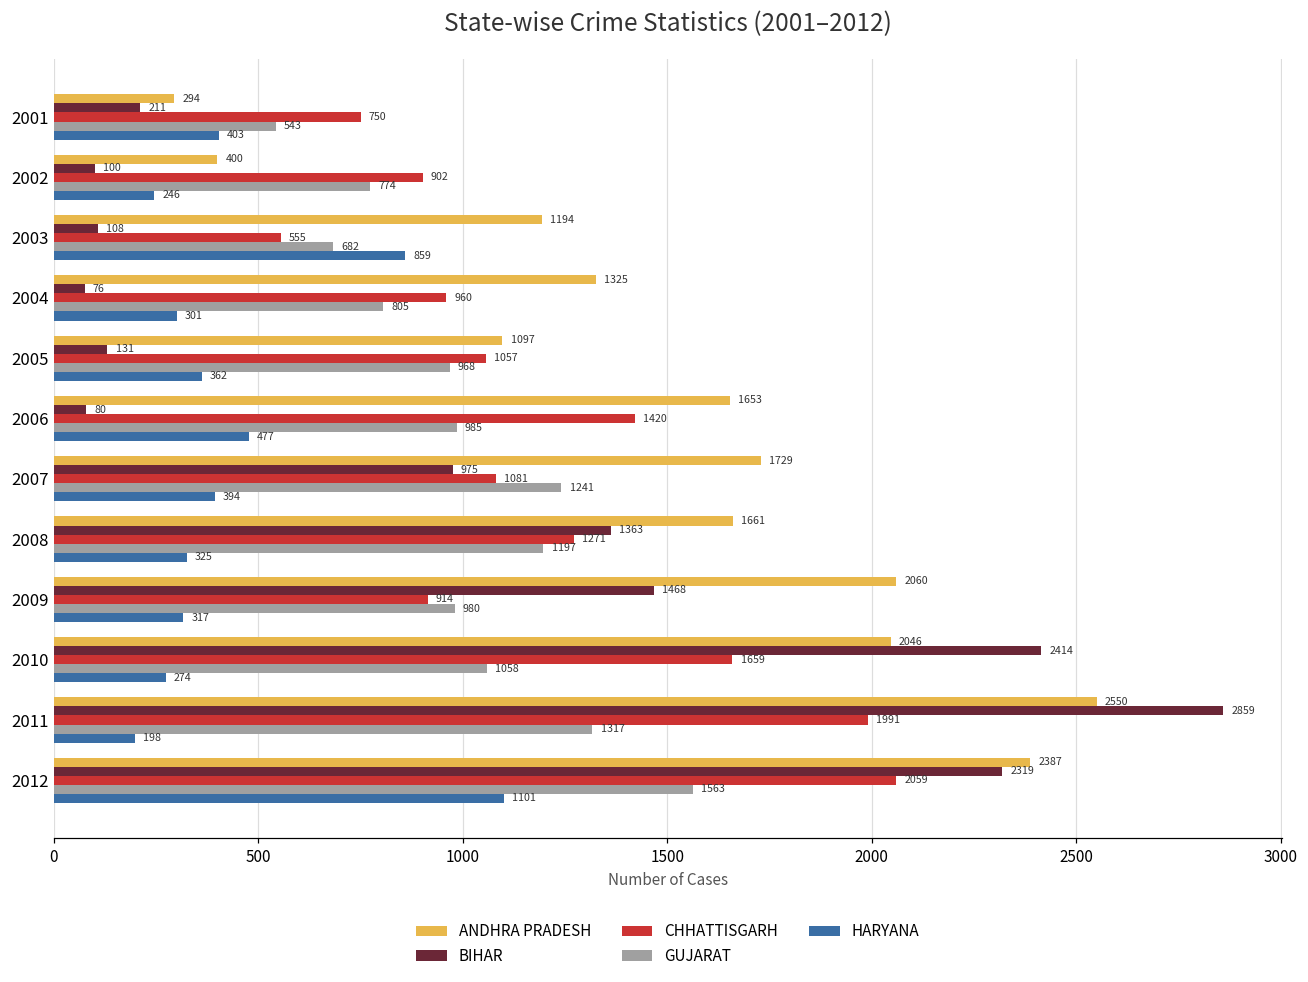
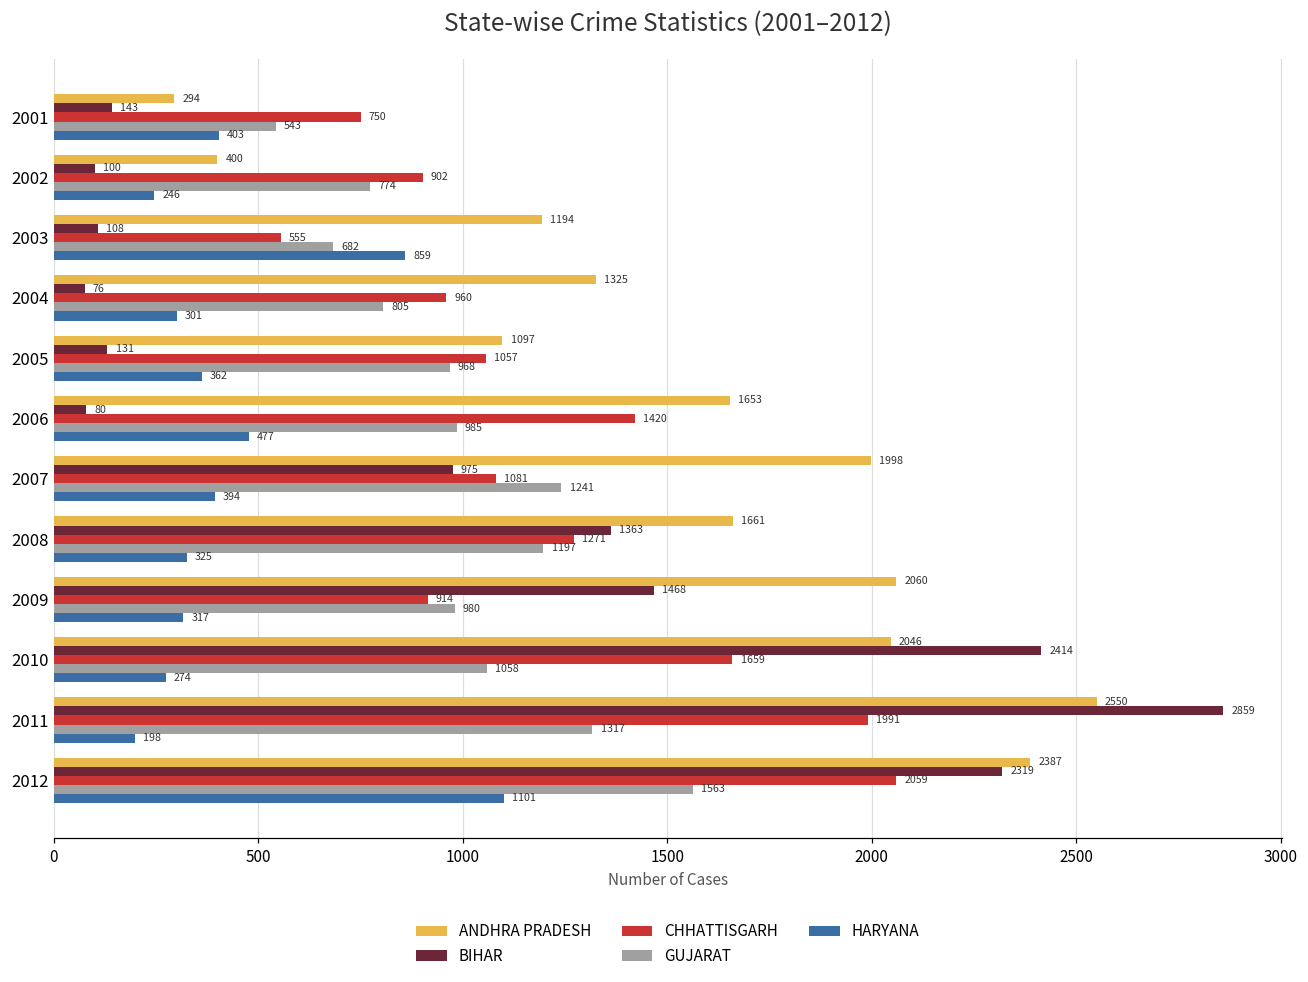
  {
    "ANDHRA PRADESH": {
      "2001": 294,
      "2002": 400,
      "2003": 1194,
      "2004": 1325,
      "2005": 1097,
      "2006": 1653,
-     "2007": 1729,
+     "2007": 1998,
      "2008": 1661,
      "2009": 2060,
      "2010": 2046,
      "2011": 2550,
      "2012": 2387
    },
    "BIHAR": {
-     "2001": 211,
+     "2001": 143,
      "2002": 100,
      "2003": 108,
      "2004": 76,
      "2005": 131,
      "2006": 80,
      "2007": 975,
      "2008": 1363,
      "2009": 1468,
      "2010": 2414,
      "2011": 2859,
      "2012": 2319
    },
    "CHHATTISGARH": {
      "2001": 750,
      "2002": 902,
      "2003": 555,
      "2004": 960,
      "2005": 1057,
      "2006": 1420,
      "2007": 1081,
      "2008": 1271,
      "2009": 914,
      "2010": 1659,
      "2011": 1991,
      "2012": 2059
    },
    "GUJARAT": {
      "2001": 543,
      "2002": 774,
      "2003": 682,
      "2004": 805,
      "2005": 968,
      "2006": 985,
      "2007": 1241,
      "2008": 1197,
      "2009": 980,
      "2010": 1058,
      "2011": 1317,
      "2012": 1563
    },
    "HARYANA": {
      "2001": 403,
      "2002": 246,
      "2003": 859,
      "2004": 301,
      "2005": 362,
      "2006": 477,
      "2007": 394,
      "2008": 325,
      "2009": 317,
      "2010": 274,
      "2011": 198,
      "2012": 1101
    }
  }
